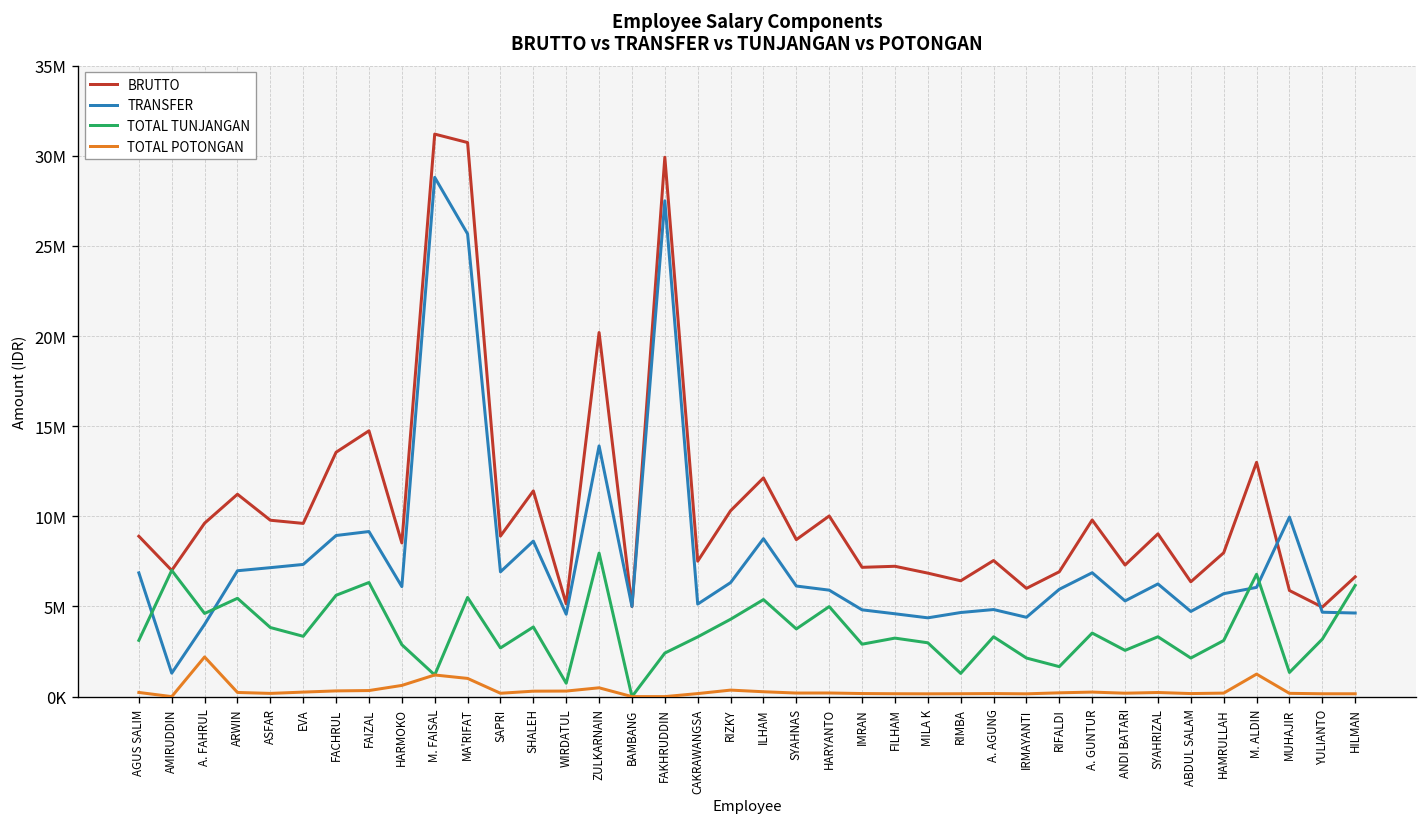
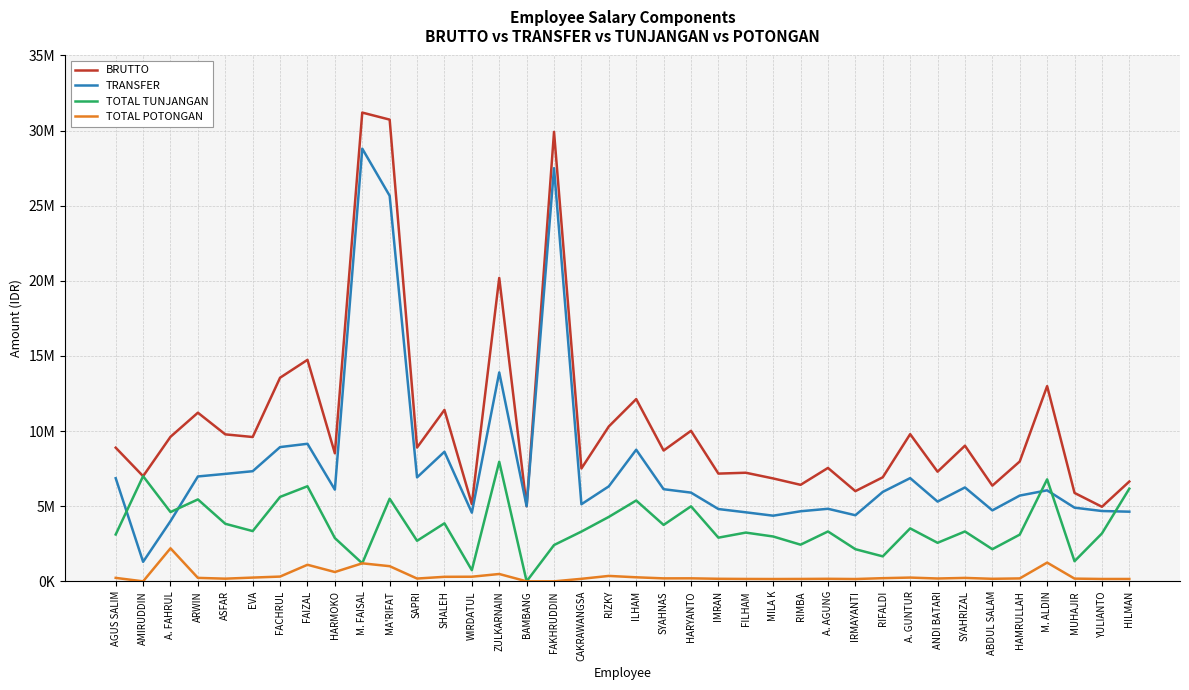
  {
    "BRUTTO": {
      "AGUS SALIM": 8900000,
      "A. FAHRUL": 9600000,
      "ARWIN": 11200000,
      "ASFAR": 9800000,
      "EVA": 9600000,
      "FACHRUL": 13600000,
      "FAIZAL": 14700000,
      "HARMOKO": 8500000,
      "M. FAISAL": 31200000,
      "MA'RIFAT": 30700000,
      "SAPRI": 8900000,
      "SHALEH": 11400000,
      "WIRDATUL": 5100000,
      "ZULKARNAIN": 20200000,
      "FAKHRUDDIN": 29900000,
      "CAKRAWANGSA": 7500000,
      "RIZKY": 10300000,
      "ILHAM": 12100000,
      "SYAHNAS": 8700000,
      "HARYANTO": 10000000,
      "IMRAN": 7200000,
      "FILHAM": 7200000,
      "MILA K": 6800000,
      "RIMBA": 6400000,
      "A. AGUNG": 7500000,
      "IRMAYANTI": 6000000,
      "RIFALDI": 6900000,
      "A. GUNTUR": 9800000,
      "ANDI BATARI": 7300000,
      "SYAHRIZAL": 9000000,
      "ABDUL SALAM": 6400000,
      "HAMRULLAH": 8000000,
      "M. ALDIN": 13000000,
      "MUHAJIR": 5900000,
      "YULIANTO": 5000000,
      "HILMAN": 6600000
    },
    "TRANSFER": {
      "AGUS SALIM": 6900000,
      "AMIRUDDIN": 1300000,
      "A. FAHRUL": 4000000,
      "ARWIN": 7000000,
      "ASFAR": 7200000,
      "EVA": 7300000,
      "FACHRUL": 8900000,
      "FAIZAL": 9200000,
      "HARMOKO": 6100000,
      "M. FAISAL": 28800000,
      "MA'RIFAT": 25700000,
      "SAPRI": 6900000,
      "SHALEH": 8600000,
      "WIRDATUL": 4600000,
      "ZULKARNAIN": 13900000,
      "FAKHRUDDIN": 27500000,
      "CAKRAWANGSA": 5100000,
      "RIZKY": 6300000,
      "ILHAM": 8800000,
      "SYAHNAS": 6100000,
      "HARYANTO": 5900000,
      "IMRAN": 4800000,
      "FILHAM": 4600000,
      "MILA K": 4400000,
      "RIMBA": 4700000,
      "A. AGUNG": 4800000,
      "IRMAYANTI": 4400000,
      "RIFALDI": 6000000,
      "A. GUNTUR": 6900000,
      "ANDI BATARI": 5300000,
      "SYAHRIZAL": 6200000,
      "ABDUL SALAM": 4700000,
      "HAMRULLAH": 5700000,
      "M. ALDIN": 6100000,
-     "MUHAJIR": 10000000,
+     "MUHAJIR": 4900000,
      "YULIANTO": 4700000,
      "HILMAN": 4600000
    },
    "TOTAL TUNJANGAN": {
      "AGUS SALIM": 3100000,
      "A. FAHRUL": 4600000,
      "ARWIN": 5500000,
      "ASFAR": 3800000,
      "EVA": 3300000,
      "FACHRUL": 5600000,
      "FAIZAL": 6300000,
      "HARMOKO": 2900000,
      "MA'RIFAT": 5500000,
      "SAPRI": 2700000,
      "SHALEH": 3900000,
      "WIRDATUL": 700000,
      "ZULKARNAIN": 8000000,
      "FAKHRUDDIN": 2400000,
      "CAKRAWANGSA": 3300000,
      "RIZKY": 4300000,
      "ILHAM": 5400000,
      "SYAHNAS": 3800000,
      "HARYANTO": 5000000,
      "IMRAN": 2900000,
      "FILHAM": 3200000,
      "MILA K": 3000000,
-     "RIMBA": 1300000,
+     "RIMBA": 2400000,
      "A. AGUNG": 3300000,
      "IRMAYANTI": 2100000,
      "RIFALDI": 1700000,
      "A. GUNTUR": 3500000,
      "ANDI BATARI": 2600000,
      "SYAHRIZAL": 3300000,
      "ABDUL SALAM": 2100000,
      "HAMRULLAH": 3100000,
      "M. ALDIN": 6800000,
      "MUHAJIR": 1300000,
      "YULIANTO": 3200000,
      "HILMAN": 6200000
    },
    "TOTAL POTONGAN": {
      "AGUS SALIM": 200000,
      "AMIRUDDIN": 0,
      "A. FAHRUL": 2200000,
      "ARWIN": 200000,
      "ASFAR": 200000,
      "EVA": 300000,
      "FACHRUL": 300000,
-     "FAIZAL": 300000,
+     "FAIZAL": 1100000,
      "HARMOKO": 600000,
      "MA'RIFAT": 1000000,
      "SAPRI": 200000,
      "SHALEH": 300000,
      "WIRDATUL": 300000,
      "ZULKARNAIN": 500000,
      "FAKHRUDDIN": 0,
      "CAKRAWANGSA": 200000,
      "RIZKY": 400000,
      "ILHAM": 300000,
      "SYAHNAS": 200000,
      "HARYANTO": 200000,
      "IMRAN": 200000,
      "FILHAM": 200000,
      "MILA K": 200000,
      "RIMBA": 200000,
      "A. AGUNG": 200000,
      "IRMAYANTI": 200000,
      "RIFALDI": 200000,
      "A. GUNTUR": 300000,
      "ANDI BATARI": 200000,
      "SYAHRIZAL": 200000,
      "ABDUL SALAM": 200000,
      "HAMRULLAH": 200000,
      "M. ALDIN": 1200000,
      "MUHAJIR": 200000,
      "YULIANTO": 200000,
      "HILMAN": 200000
    }
  }
